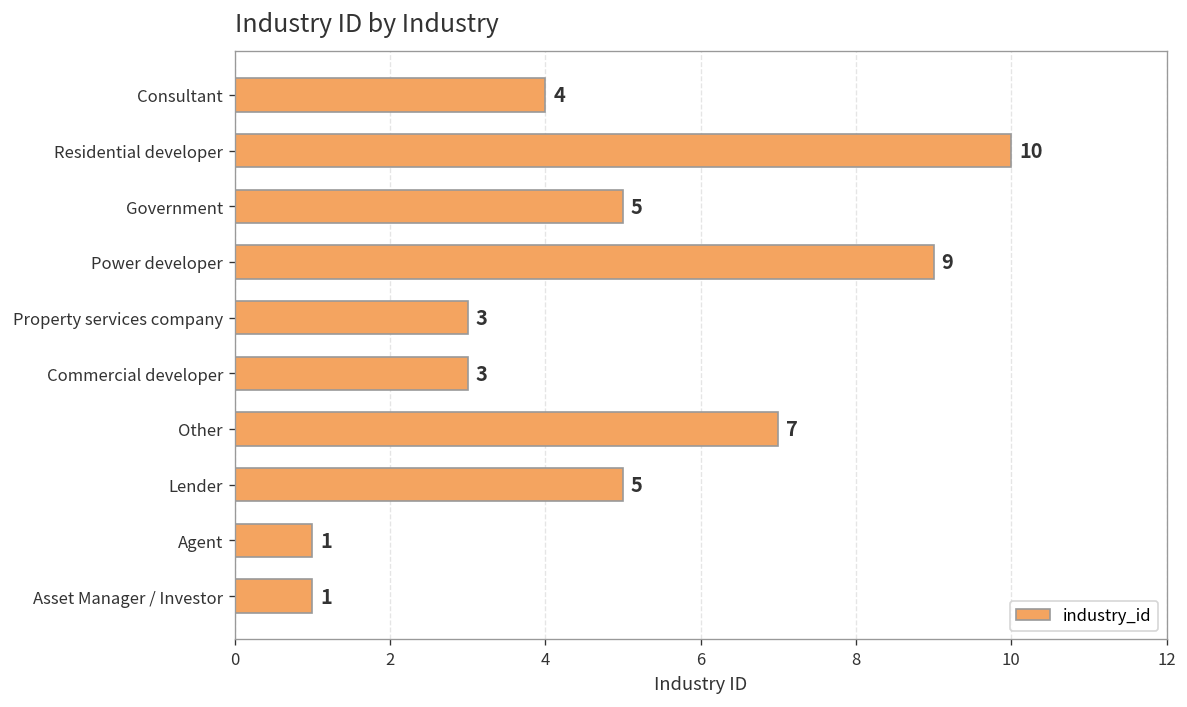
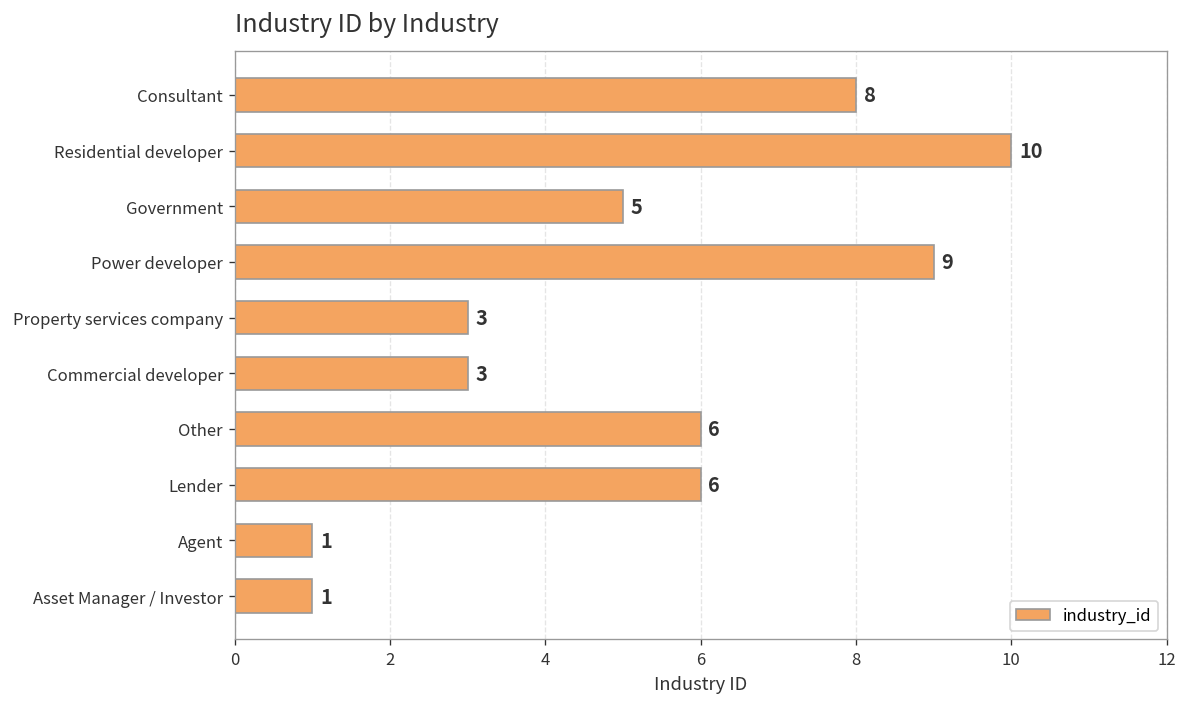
  {
-   "Consultant": 4,
+   "Consultant": 8,
    "Residential developer": 10,
    "Government": 5,
    "Power developer": 9,
    "Property services company": 3,
    "Commercial developer": 3,
-   "Other": 7,
-   "Lender": 5,
+   "Other": 6,
+   "Lender": 6,
    "Agent": 1,
    "Asset Manager / Investor": 1
  }
